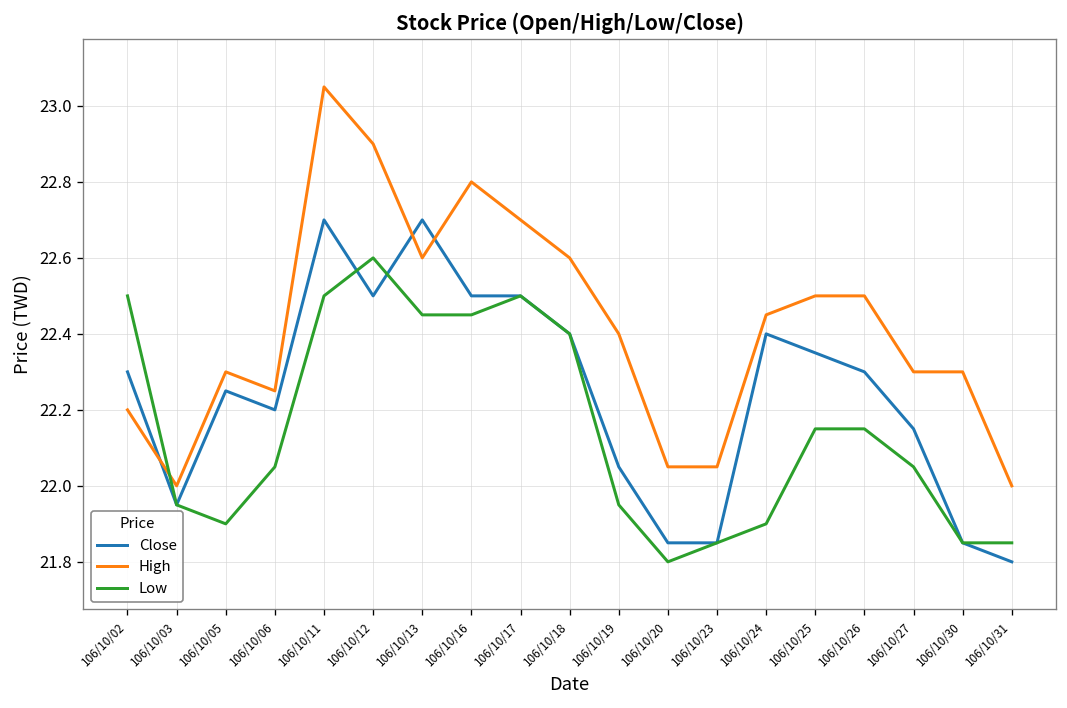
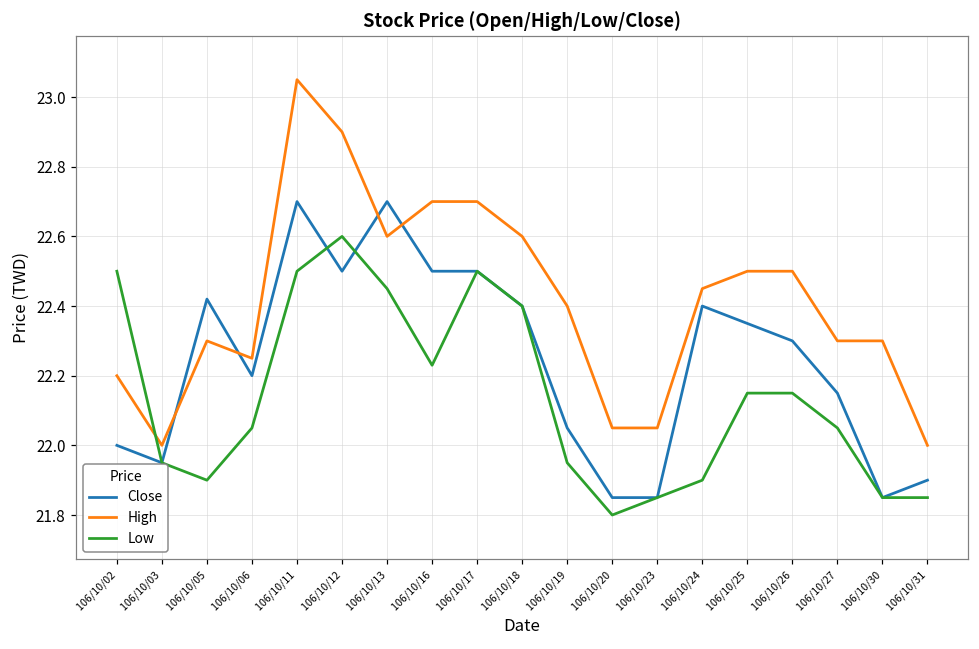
  {
    "Close": {
-     "106/10/02": 22.3,
-     "106/10/05": 22.25,
+     "106/10/02": 22.0,
+     "106/10/05": 22.42,
      "106/10/06": 22.20,
      "106/10/11": 22.70,
      "106/10/12": 22.50,
      "106/10/13": 22.70,
      "106/10/16": 22.50,
      "106/10/19": 22.05,
      "106/10/20": 21.85,
      "106/10/24": 22.40,
      "106/10/25": 22.35,
      "106/10/26": 22.30,
      "106/10/27": 22.15,
-     "106/10/31": 21.8
+     "106/10/31": 21.9
    },
    "High": {
      "106/10/02": 22.2,
      "106/10/03": 22.0,
      "106/10/05": 22.3,
      "106/10/06": 22.25,
      "106/10/11": 23.05,
      "106/10/12": 22.9,
      "106/10/13": 22.6,
-     "106/10/16": 22.8,
+     "106/10/16": 22.7,
      "106/10/17": 22.7,
      "106/10/18": 22.6,
      "106/10/19": 22.4,
      "106/10/20": 22.05,
      "106/10/23": 22.05,
      "106/10/24": 22.45,
      "106/10/25": 22.5,
      "106/10/26": 22.5,
      "106/10/27": 22.3,
      "106/10/30": 22.3,
      "106/10/31": 22.0
    },
    "Low": {
      "106/10/02": 22.50,
      "106/10/05": 21.90,
      "106/10/06": 22.05,
      "106/10/11": 22.50,
      "106/10/12": 22.60,
      "106/10/13": 22.45,
-     "106/10/16": 22.45,
+     "106/10/16": 22.23,
      "106/10/19": 21.95,
      "106/10/20": 21.80,
      "106/10/24": 21.90,
      "106/10/25": 22.15,
      "106/10/26": 22.15,
      "106/10/27": 22.05,
      "106/10/31": 21.85
    }
  }
